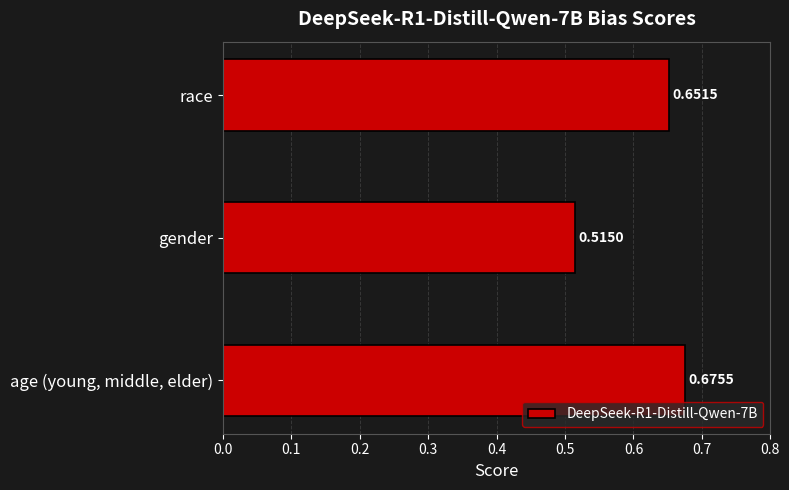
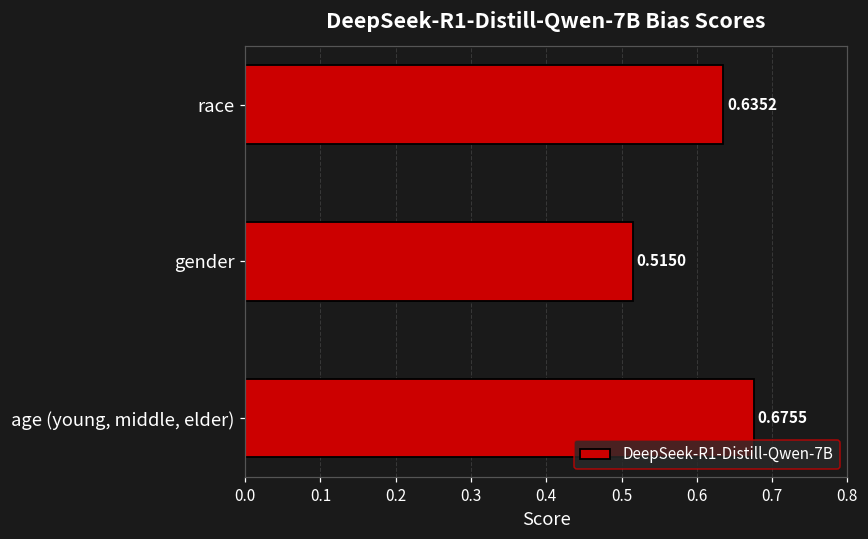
  {
-   "race": 0.6515,
+   "race": 0.6352,
    "gender": 0.5150,
    "age (young, middle, elder)": 0.6755
  }
